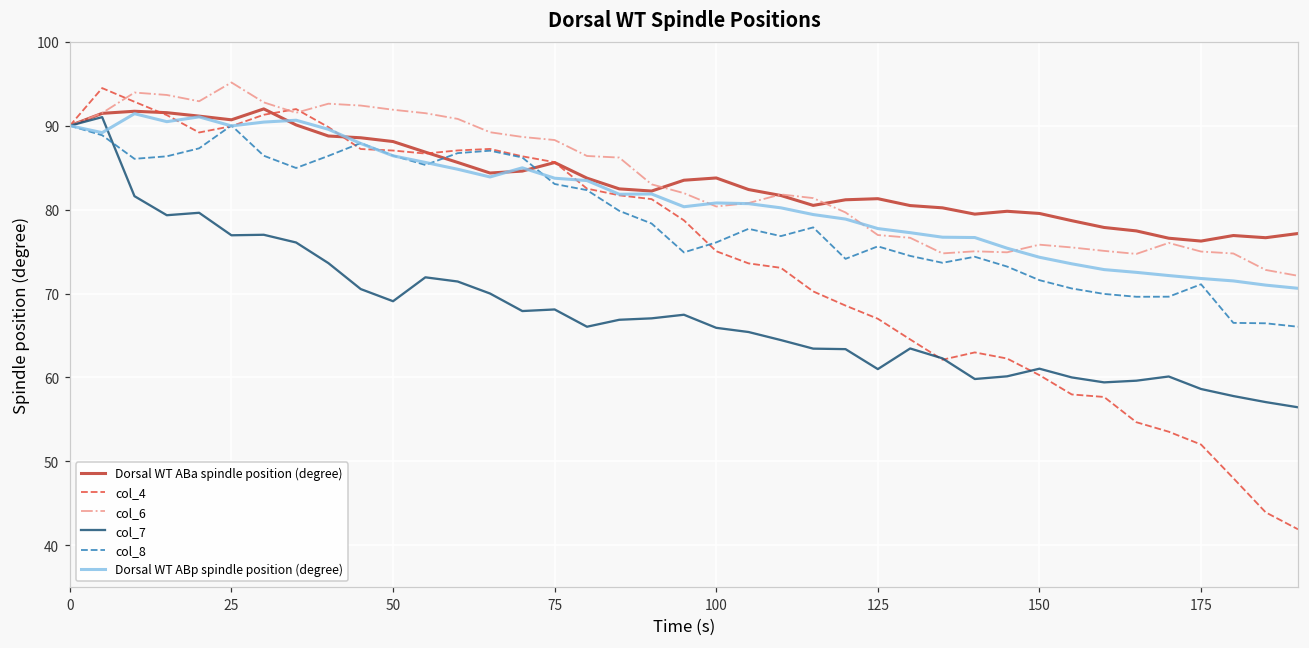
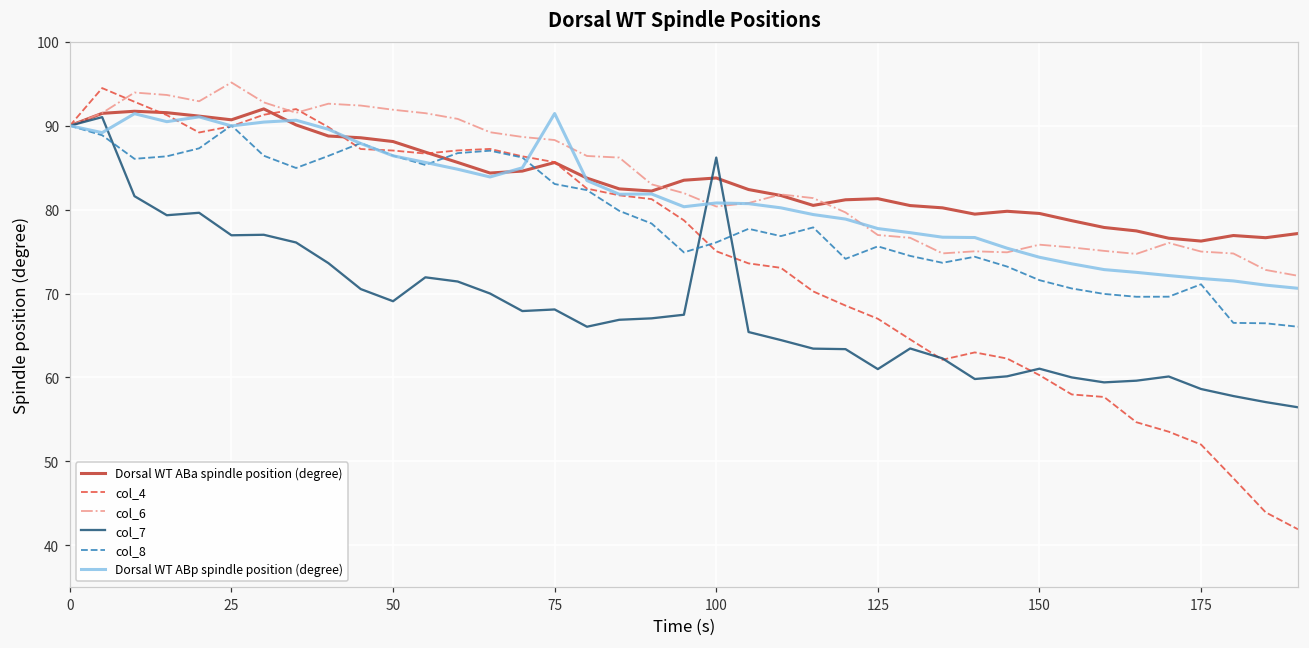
  {
    "col_6": {
      "25": 95,
      "50": 92,
      "75": 88,
      "100": 80,
      "125": 77,
      "150": 76,
      "175": 75
    },
    "col_7": {
      "25": 77,
      "50": 69,
      "75": 68,
-     "100": 66,
+     "100": 86,
      "125": 61,
      "150": 61,
      "175": 59
    },
    "col_8": {
      "75": 83,
      "100": 76,
      "125": 76,
      "150": 72,
      "175": 71
    },
    "Dorsal WT ABp spindle position (degree)": {
-     "75": 84,
+     "75": 91,
      "100": 81,
      "125": 78,
      "150": 74,
      "175": 72
    }
  }
